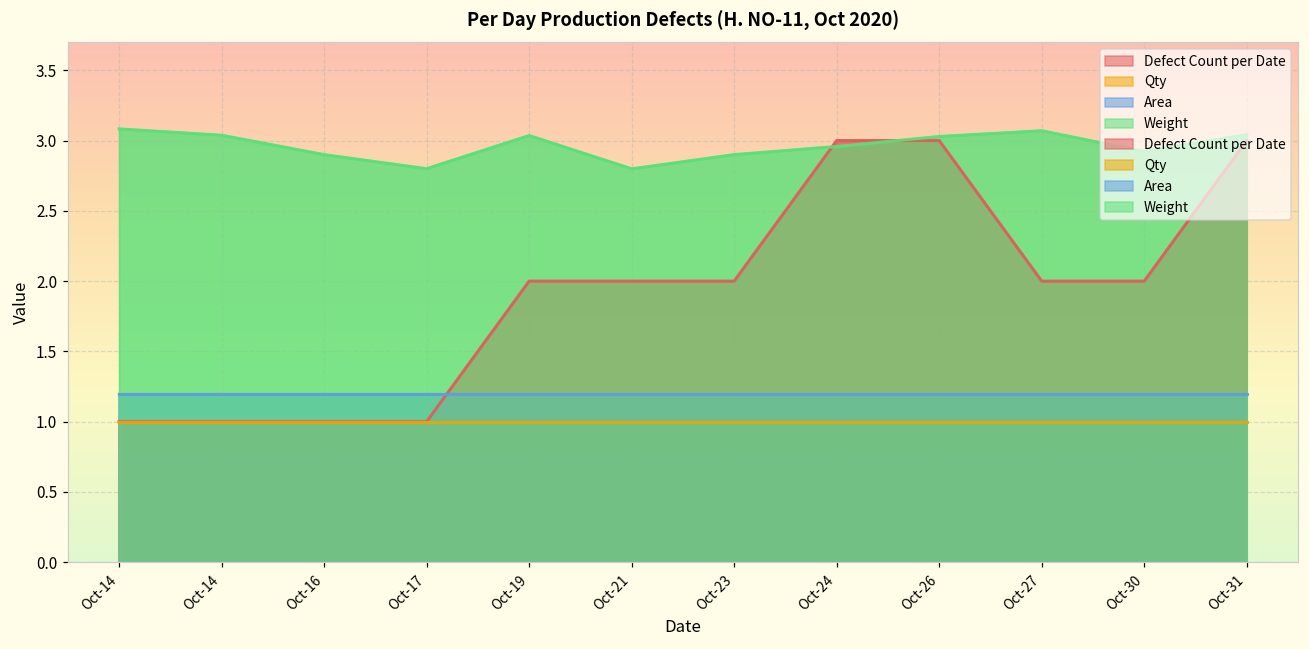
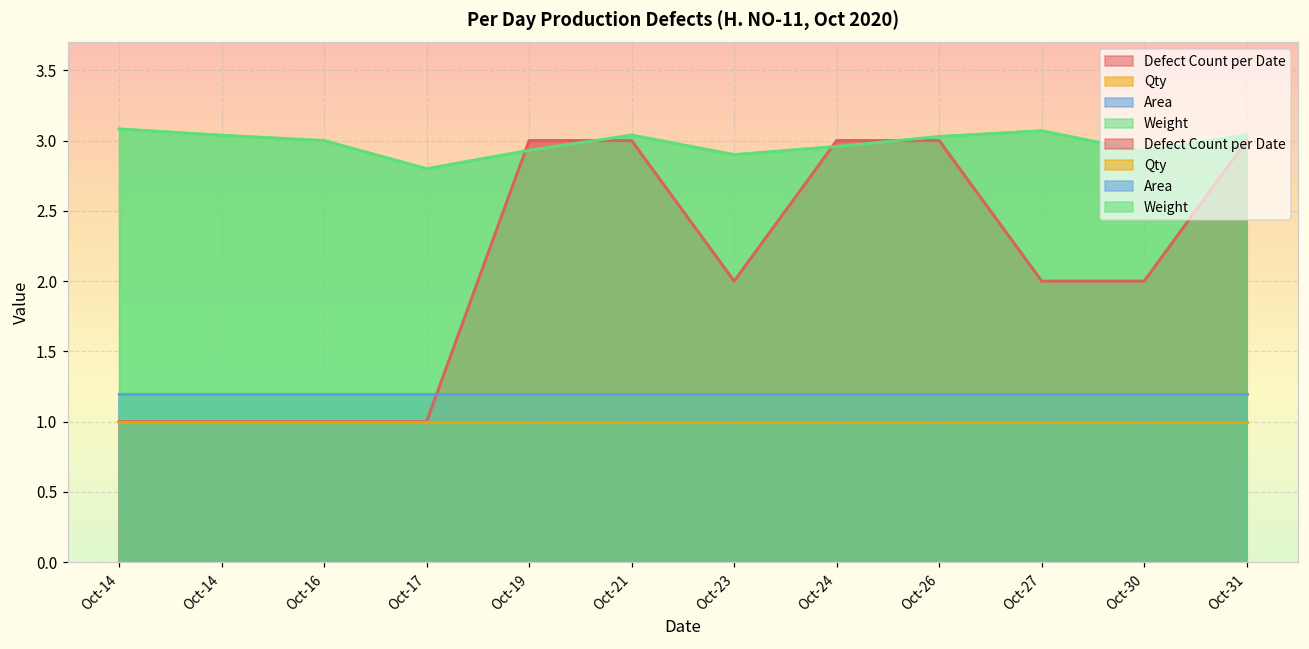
  {
    "Defect Count per Date": {
-     "Oct-19": 2,
-     "Oct-21": 2,
+     "Oct-19": 3,
+     "Oct-21": 3,
      "Oct-23": 2,
      "Oct-24": 3,
      "Oct-26": 3,
      "Oct-27": 2,
      "Oct-30": 2
    },
    "Qty": {
      "Oct-19": 1.00,
      "Oct-21": 1.00,
      "Oct-23": 1.00,
      "Oct-24": 1.00,
      "Oct-26": 1.00,
      "Oct-27": 1.00,
      "Oct-30": 1.00,
      "Oct-31": 1.00
    },
    "Area": {
      "Oct-16": 1.20,
      "Oct-17": 1.20,
      "Oct-19": 1.20,
      "Oct-21": 1.20,
      "Oct-23": 1.20,
      "Oct-24": 1.20,
      "Oct-26": 1.20,
      "Oct-27": 1.20,
      "Oct-30": 1.20,
      "Oct-31": 1.20
    },
    "Weight": {
-     "Oct-16": 2.9,
+     "Oct-16": 3.0,
      "Oct-17": 2.80,
-     "Oct-19": 3.04,
-     "Oct-21": 2.80,
+     "Oct-19": 2.93,
+     "Oct-21": 3.04,
      "Oct-23": 2.90,
      "Oct-24": 2.96,
      "Oct-26": 3.03,
      "Oct-27": 3.07
    }
  }
